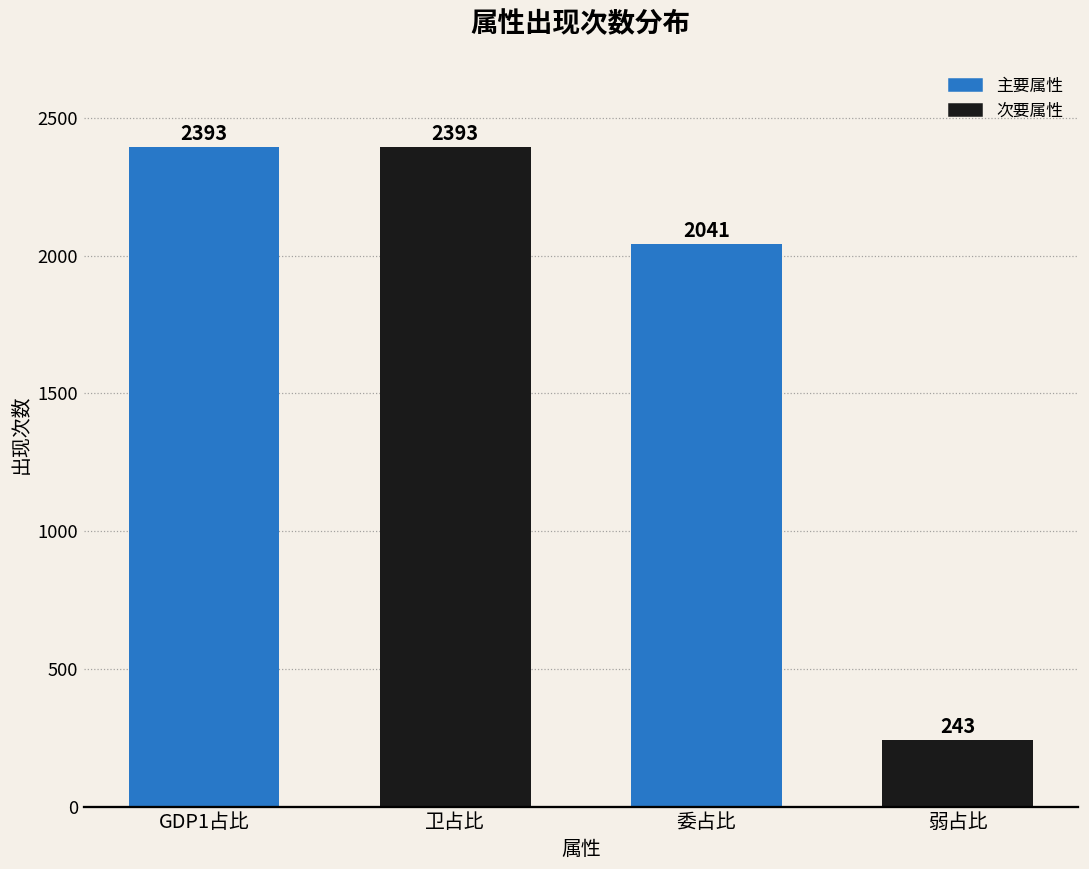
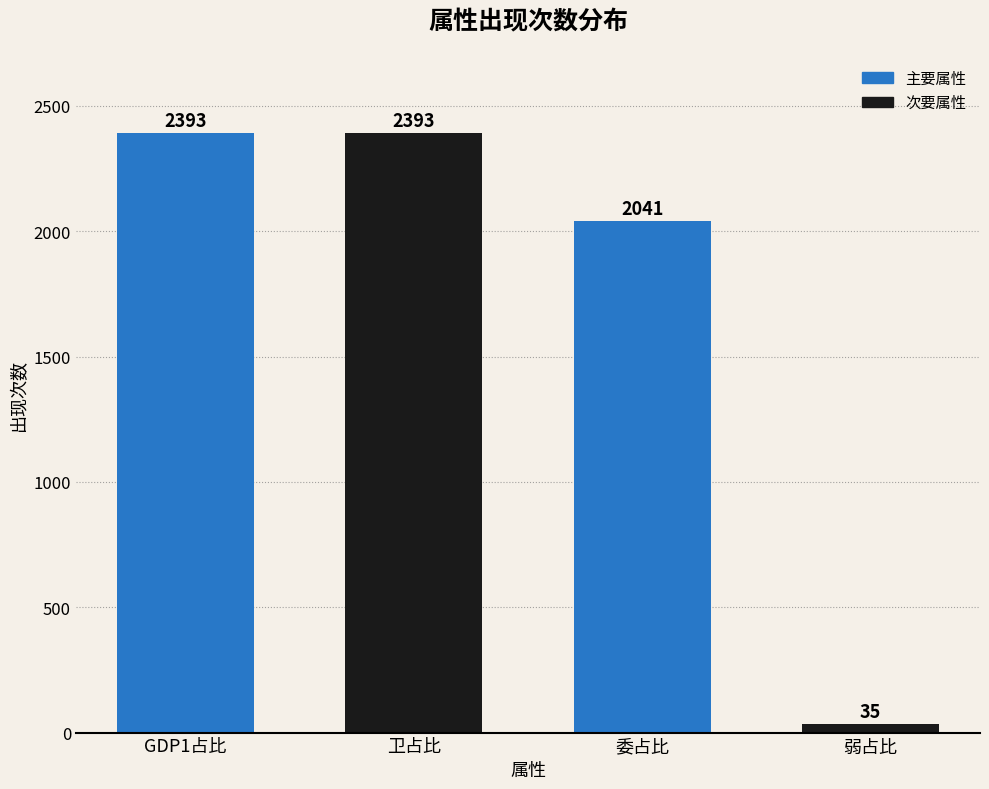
  {
    "GDP1占比": 2393,
    "卫占比": 2393,
    "委占比": 2041,
-   "弱占比": 243
+   "弱占比": 35
  }
